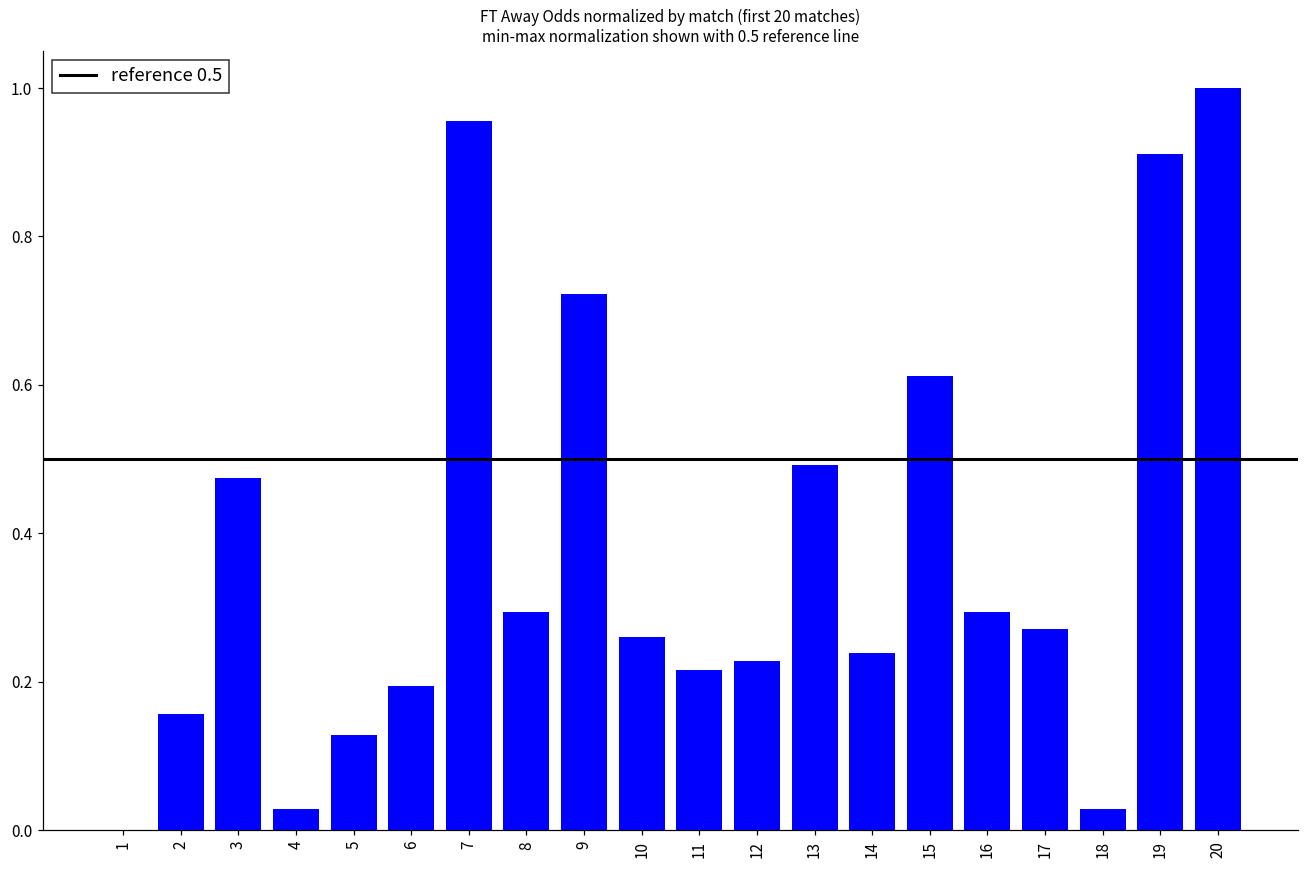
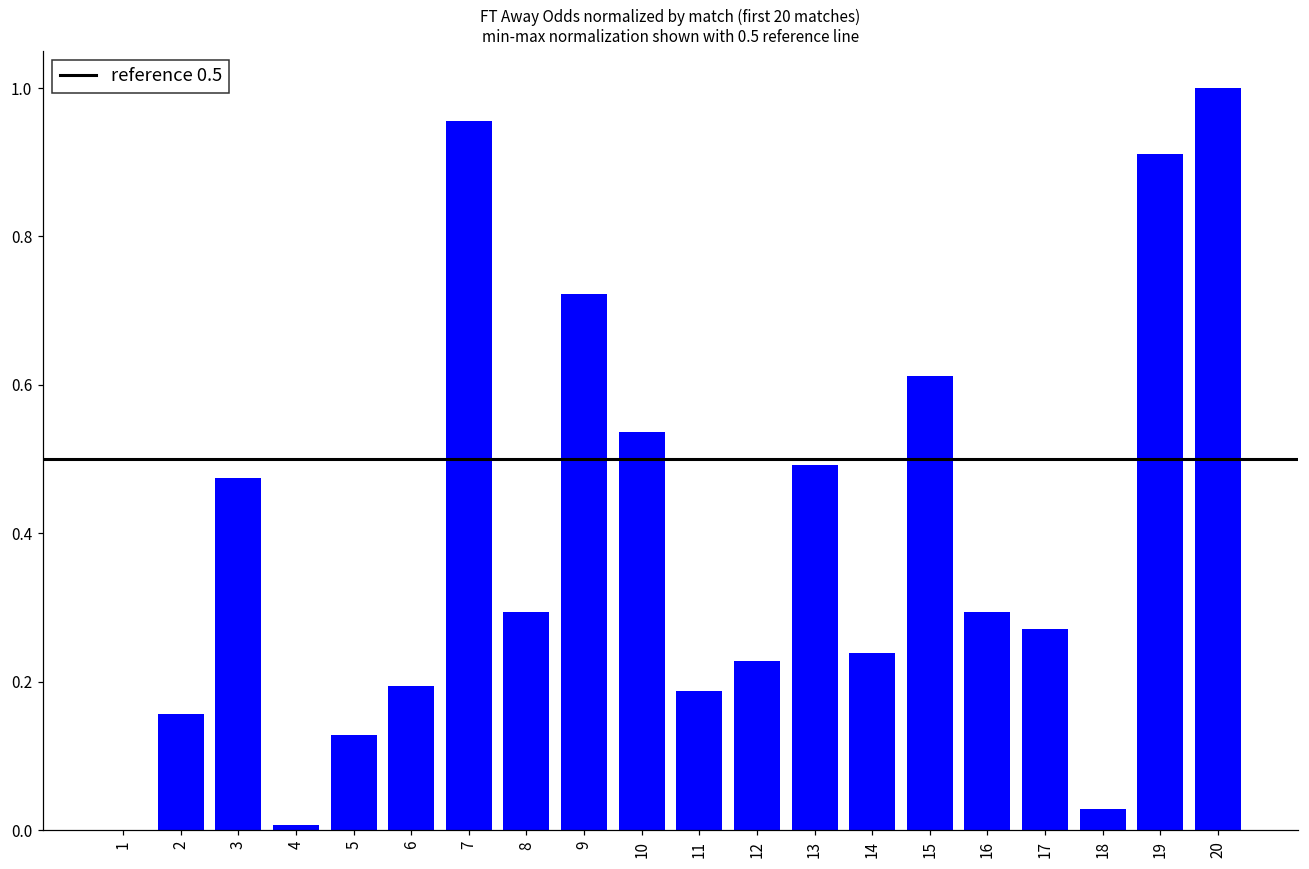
  {
    "1": 0.00,
    "2": 0.16,
    "3": 0.47,
-   "4": 0.03,
+   "4": 0.01,
    "5": 0.13,
    "6": 0.19,
    "7": 0.96,
    "8": 0.29,
    "9": 0.72,
-   "10": 0.26,
-   "11": 0.22,
+   "10": 0.54,
+   "11": 0.19,
    "12": 0.23,
    "13": 0.49,
    "14": 0.24,
    "15": 0.61,
    "16": 0.29,
    "17": 0.27,
    "18": 0.03,
    "19": 0.91,
    "20": 1.00
  }
